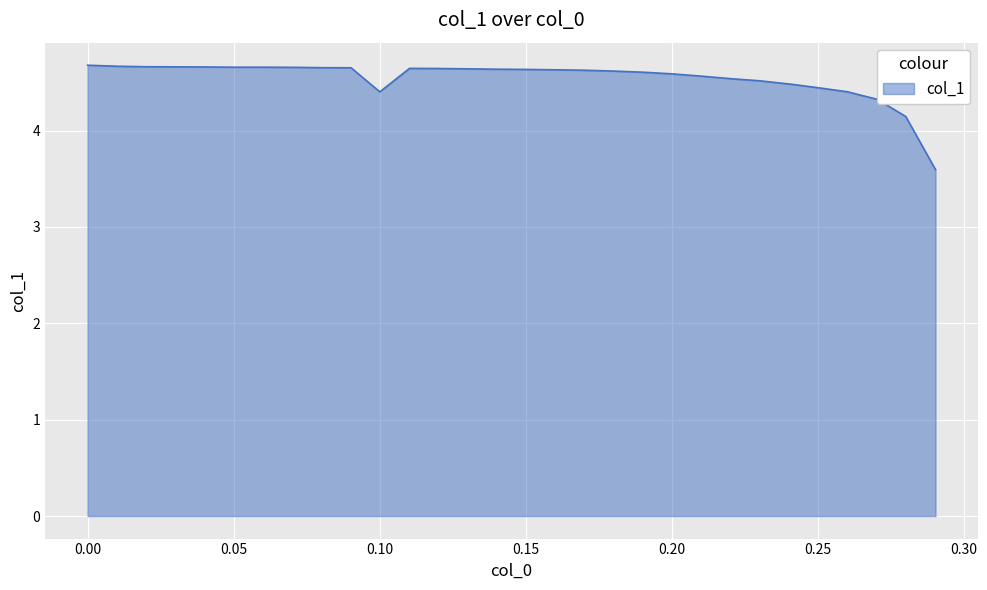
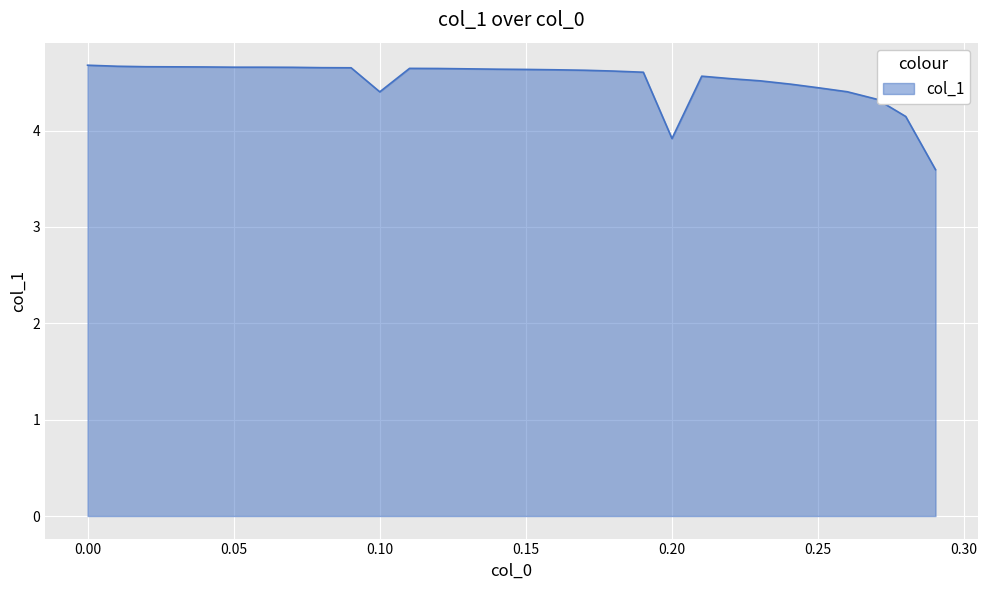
  {
    "0.00": 4.7,
    "0.10": 4.4,
-   "0.20": 4.6
+   "0.20": 3.9
  }
